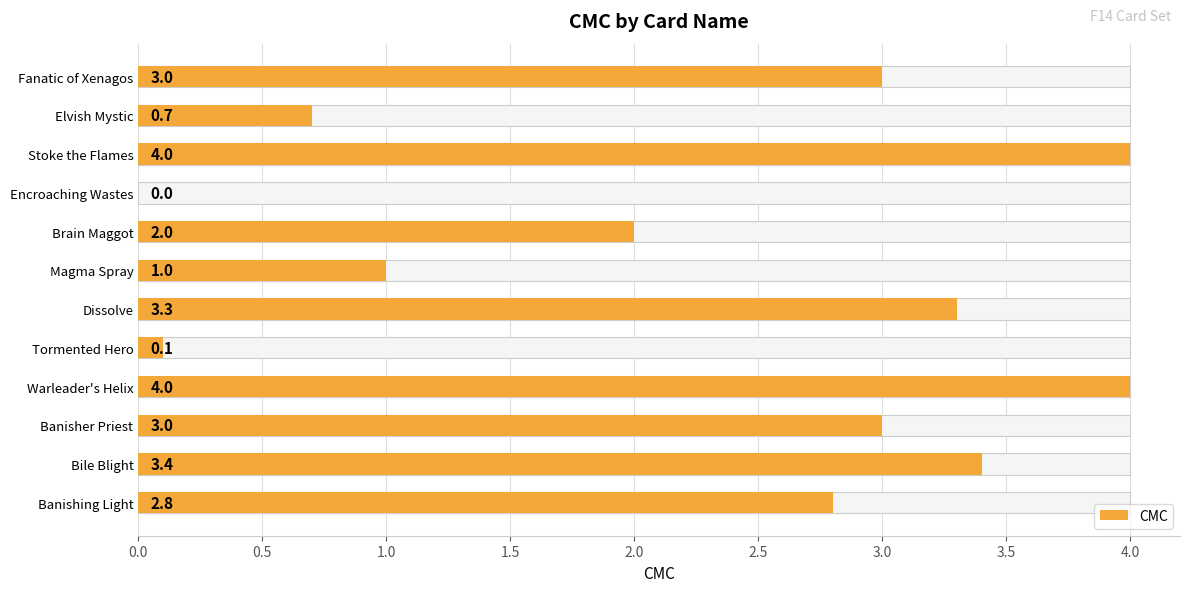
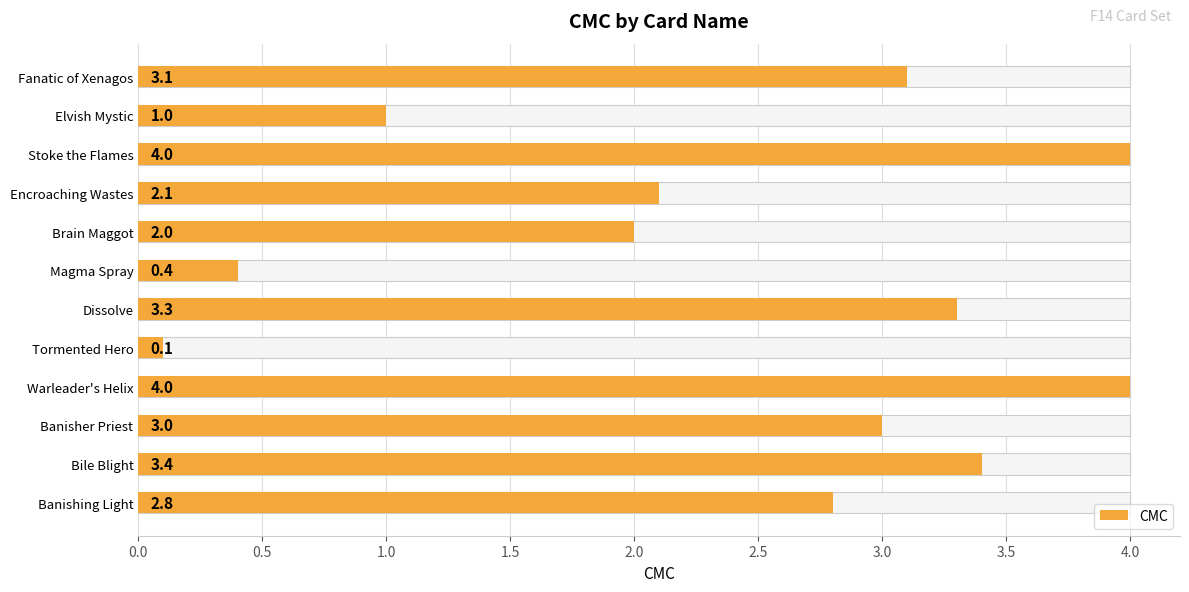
  {
    "CMC": {
-     "Fanatic of Xenagos": 3.0,
-     "Elvish Mystic": 0.7,
+     "Fanatic of Xenagos": 3.1,
+     "Elvish Mystic": 1.0,
      "Stoke the Flames": 4.0,
-     "Encroaching Wastes": 0.0,
-     "Magma Spray": 1.0,
+     "Encroaching Wastes": 2.1,
+     "Magma Spray": 0.4,
      "Warleader's Helix": 4.0
    }
  }
